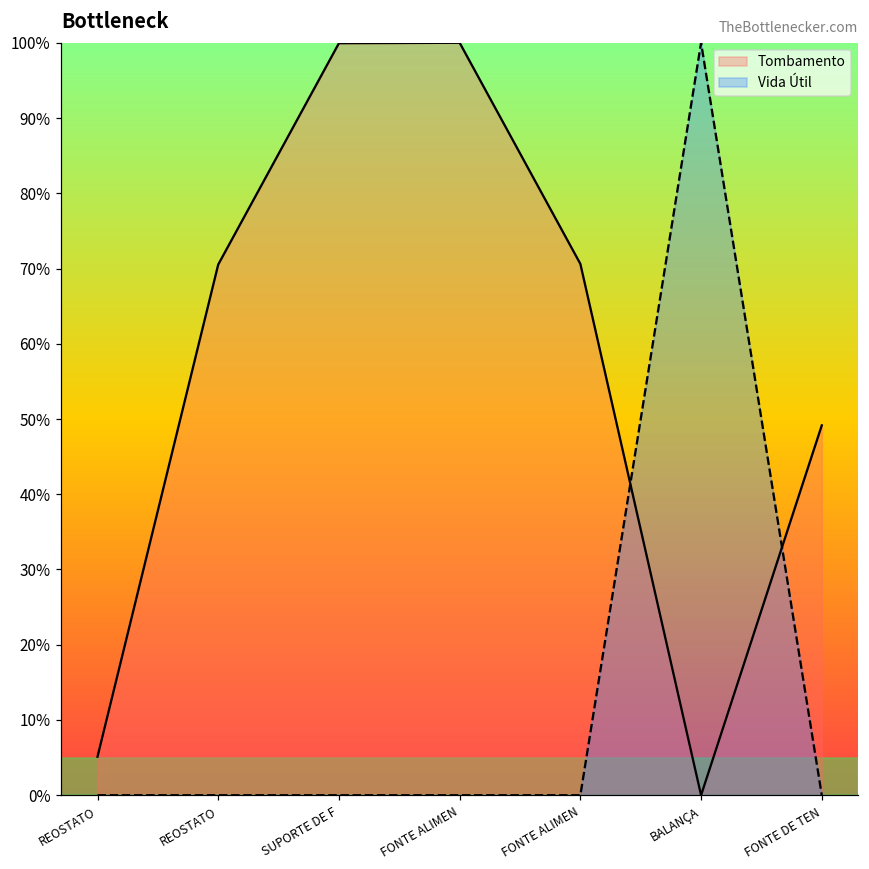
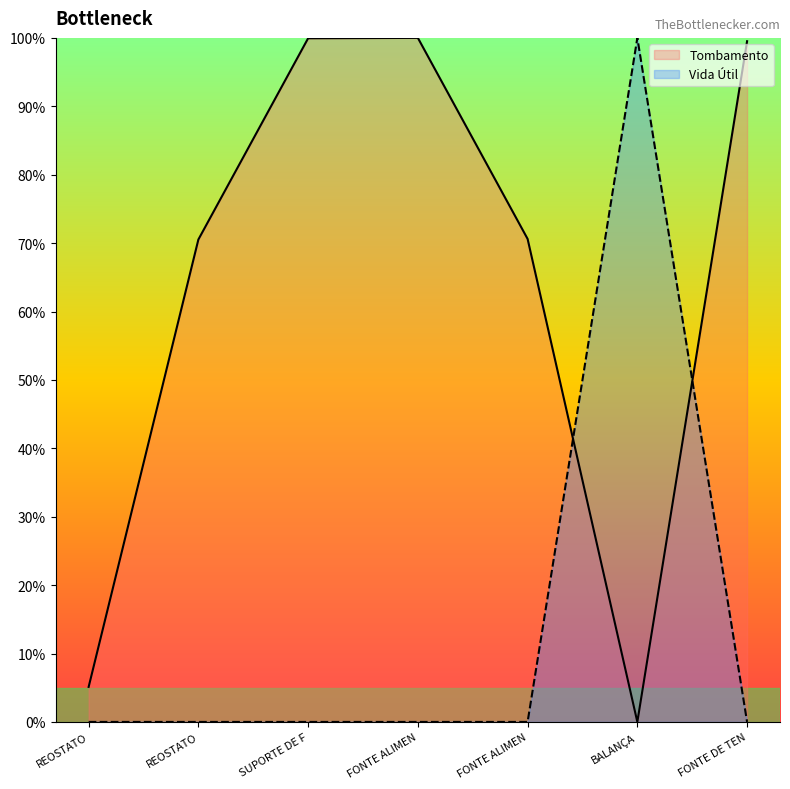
  {
    "Tombamento": {
      "SUPORTE DE F": "100%",
-     "FONTE DE TEN": "49%"
+     "FONTE DE TEN": "100%"
    },
    "Vida Útil": {
      "BALANÇA": "100%"
    }
  }
